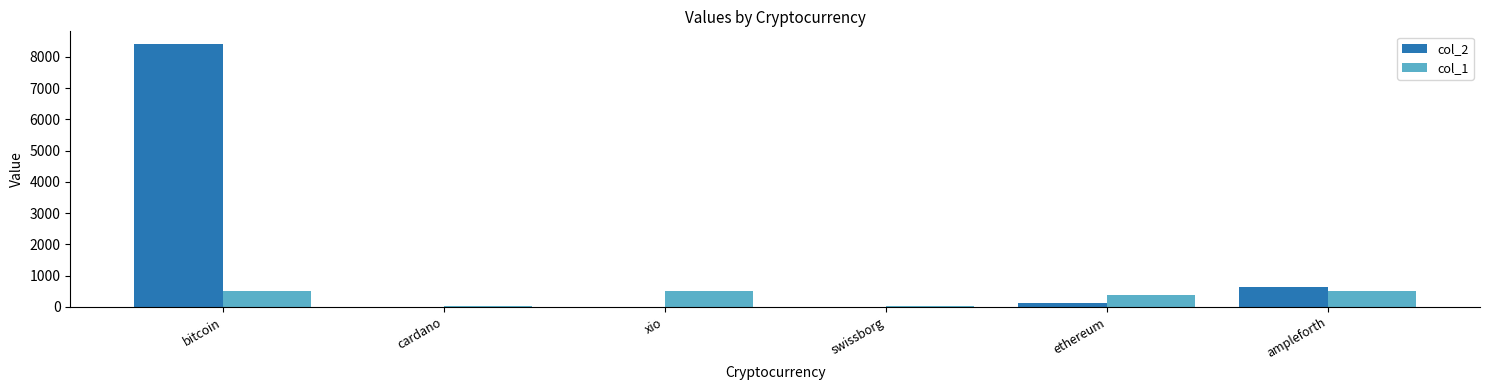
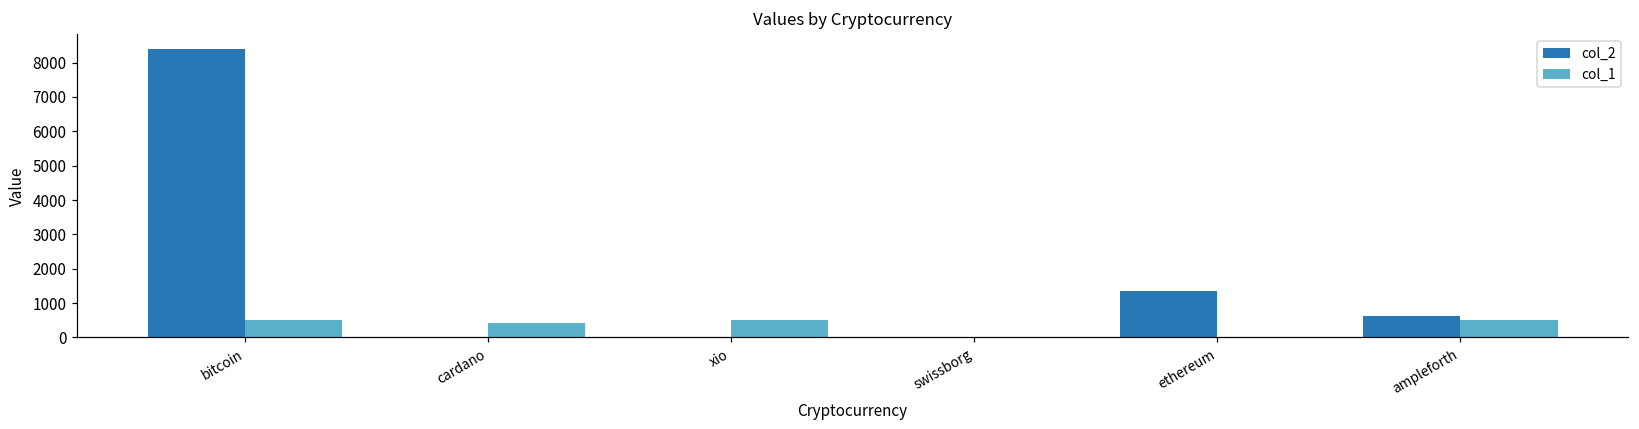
  {
    "col_2": {
      "bitcoin": 8400,
-     "ethereum": 100,
+     "ethereum": 1400,
      "ampleforth": 600
    },
    "col_1": {
      "bitcoin": 500,
-     "cardano": 0,
+     "cardano": 400,
      "xio": 500,
-     "ethereum": 400,
+     "ethereum": 0,
      "ampleforth": 500
    }
  }
